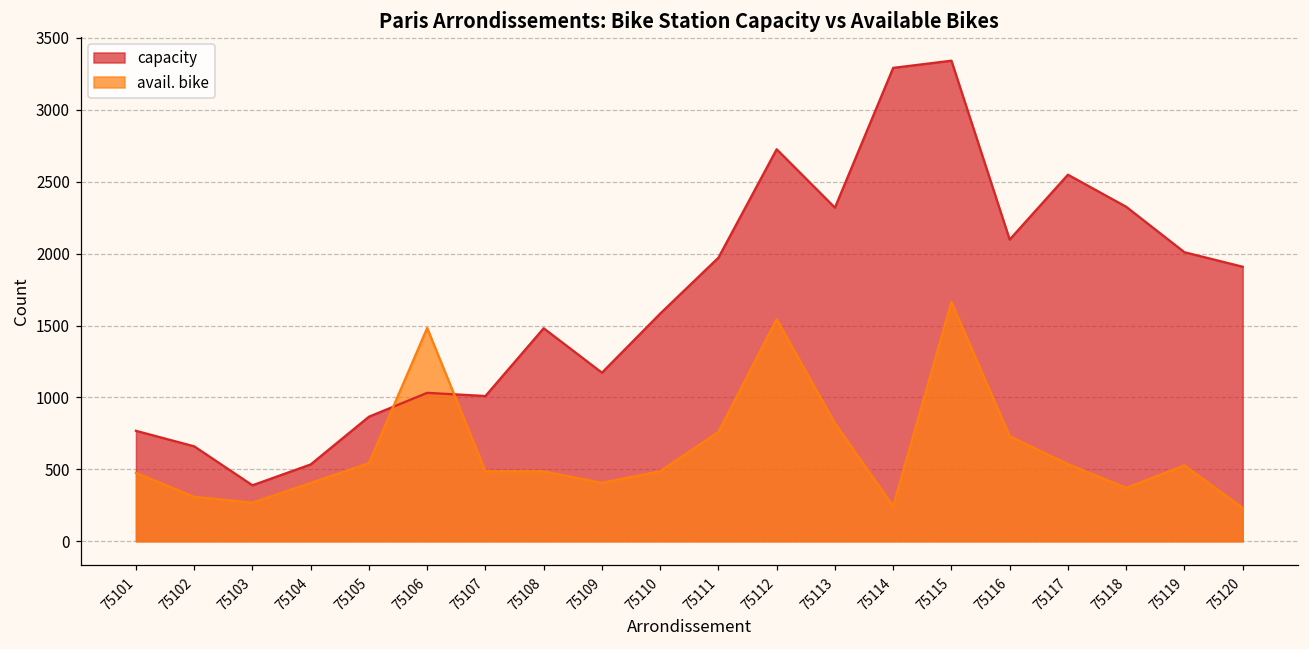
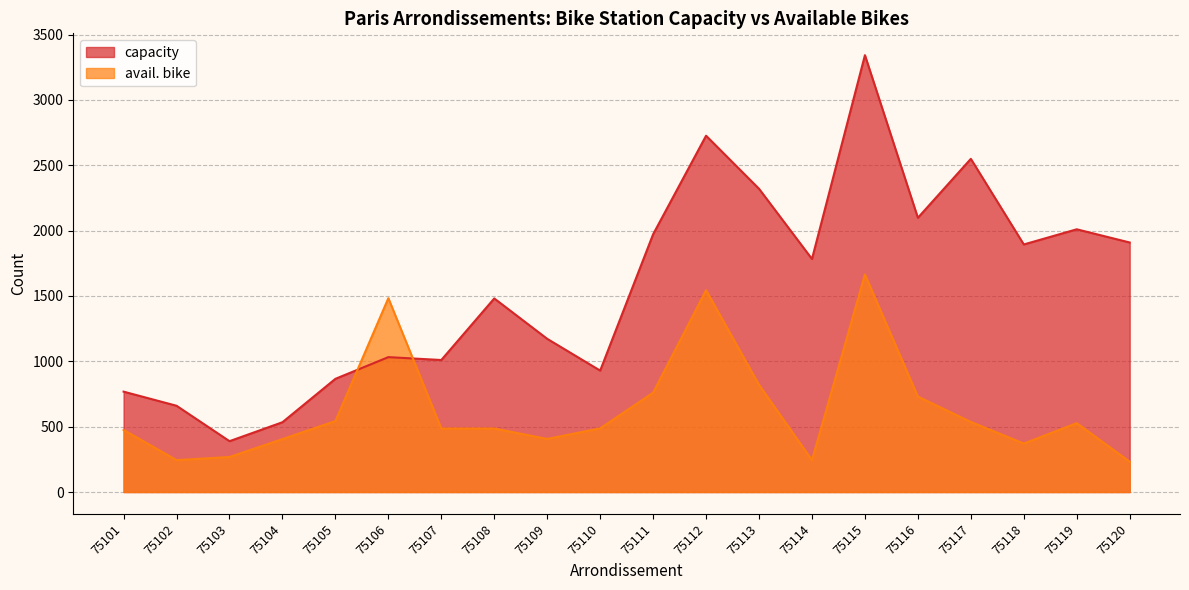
  {
    "capacity": {
      "75101": 770,
      "75102": 660,
      "75103": 390,
      "75104": 530,
      "75105": 870,
      "75106": 1030,
      "75107": 1010,
      "75108": 1480,
      "75109": 1170,
-     "75110": 1580,
+     "75110": 930,
      "75111": 1970,
      "75112": 2730,
      "75113": 2320,
-     "75114": 3290,
+     "75114": 1780,
      "75115": 3340,
      "75116": 2100,
      "75117": 2550,
-     "75118": 2330,
+     "75118": 1890,
      "75119": 2010,
      "75120": 1910
    },
    "avail. bike": {
      "75101": 480,
-     "75102": 310,
+     "75102": 240,
      "75103": 270,
      "75104": 410,
      "75105": 540,
      "75106": 1480,
      "75107": 490,
      "75108": 490,
      "75109": 410,
      "75110": 490,
      "75111": 760,
      "75112": 1540,
      "75113": 820,
      "75114": 240,
      "75115": 1660,
      "75116": 730,
      "75117": 540,
      "75118": 370,
      "75119": 530,
      "75120": 230
    }
  }
